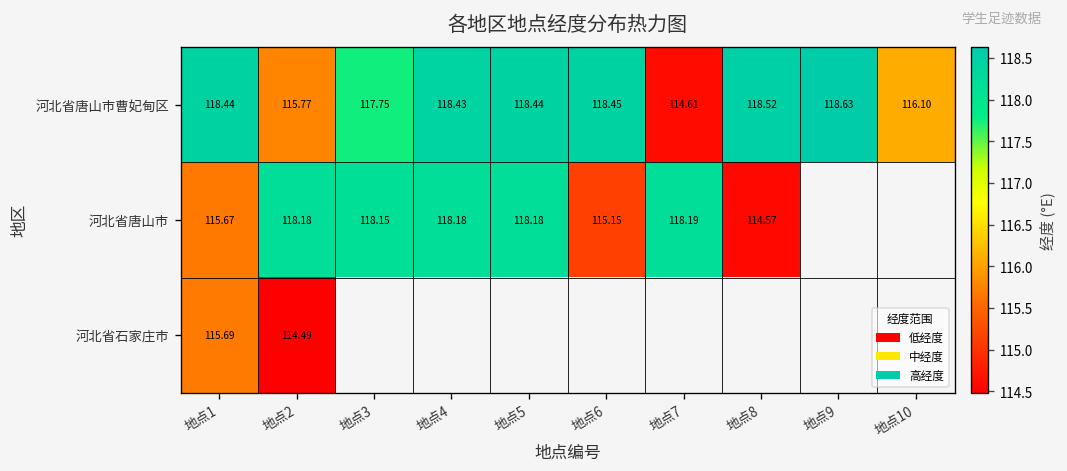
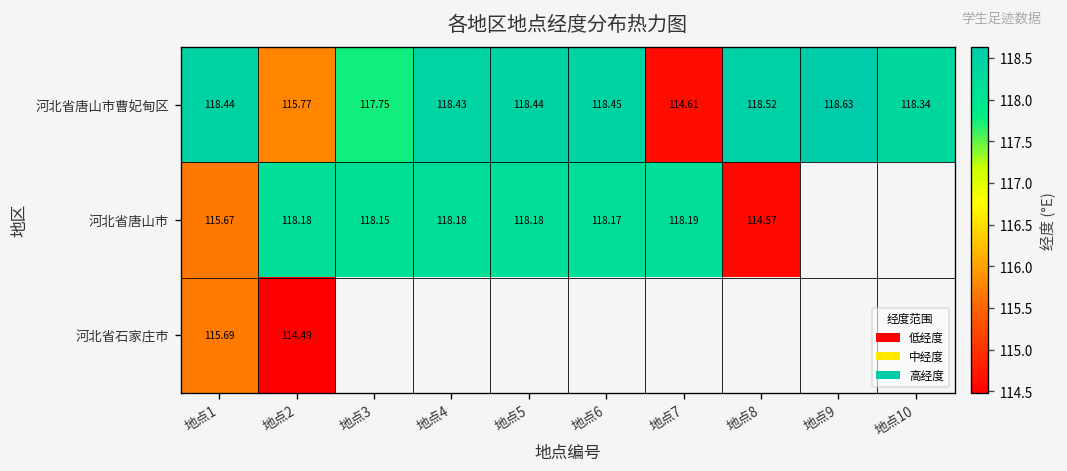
  {
    "河北省唐山市曹妃甸区": {
      "地点1": 118.44,
      "地点2": 115.77,
      "地点3": 117.75,
      "地点4": 118.43,
      "地点5": 118.44,
      "地点6": 118.45,
      "地点7": 114.61,
      "地点8": 118.52,
      "地点9": 118.63,
-     "地点10": 116.10
+     "地点10": 118.34
    },
    "河北省唐山市": {
      "地点1": 115.67,
      "地点2": 118.18,
      "地点3": 118.15,
      "地点4": 118.18,
      "地点5": 118.18,
-     "地点6": 115.15,
+     "地点6": 118.17,
      "地点7": 118.19,
      "地点8": 114.57
    },
    "河北省石家庄市": {
      "地点1": 115.69,
      "地点2": 114.49
    }
  }
